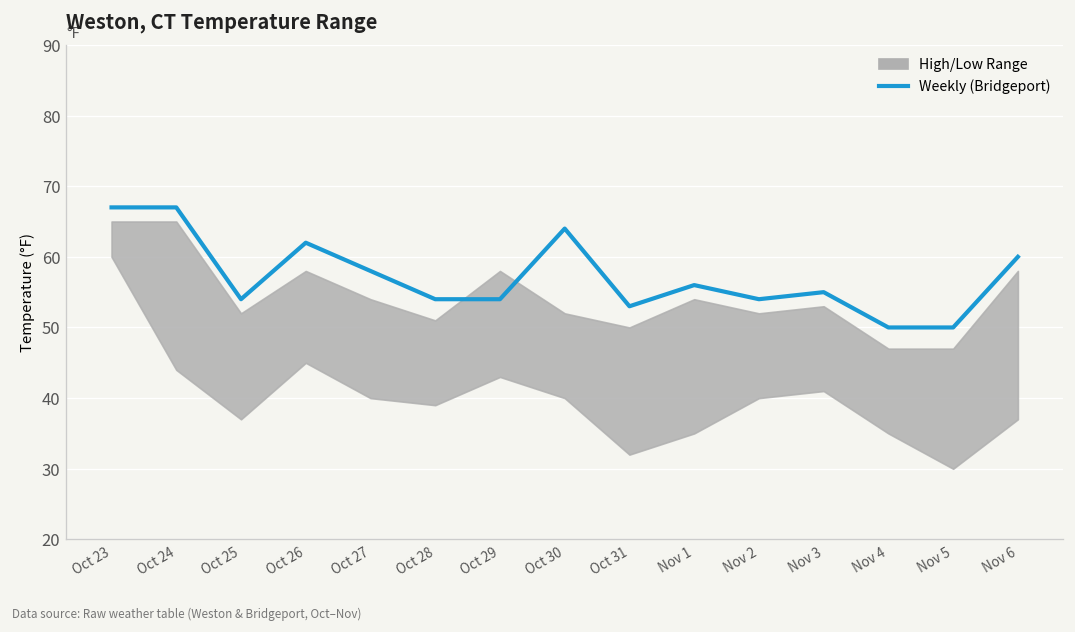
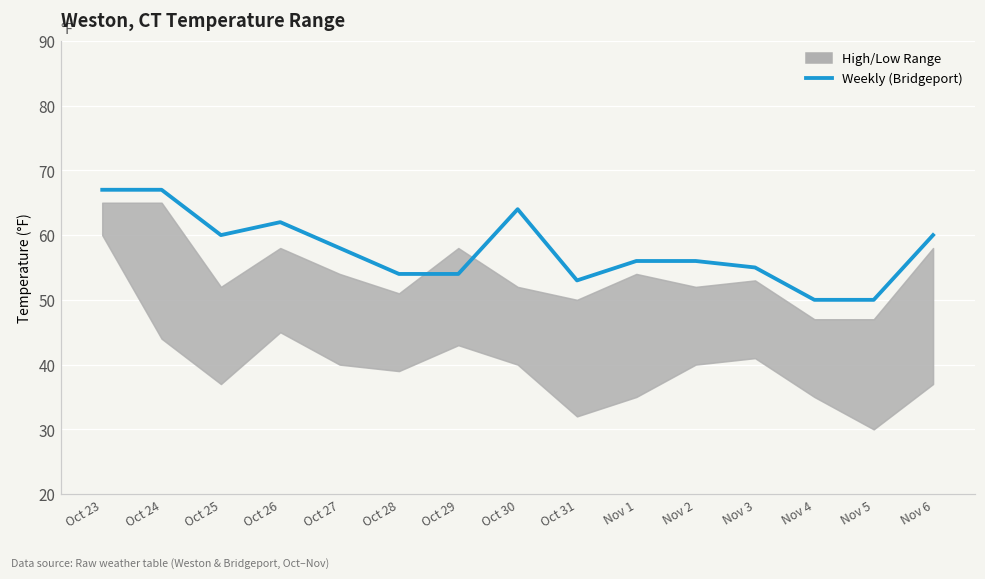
  {
    "Weekly (Bridgeport)": {
      "Oct 23": 67,
      "Oct 24": 67,
-     "Oct 25": 54,
+     "Oct 25": 60,
      "Oct 26": 62,
      "Oct 27": 58,
      "Oct 28": 54,
      "Oct 29": 54,
      "Oct 30": 64,
      "Oct 31": 53,
      "Nov 1": 56,
-     "Nov 2": 54,
+     "Nov 2": 56,
      "Nov 3": 55,
      "Nov 4": 50,
      "Nov 5": 50,
      "Nov 6": 60
    }
  }
